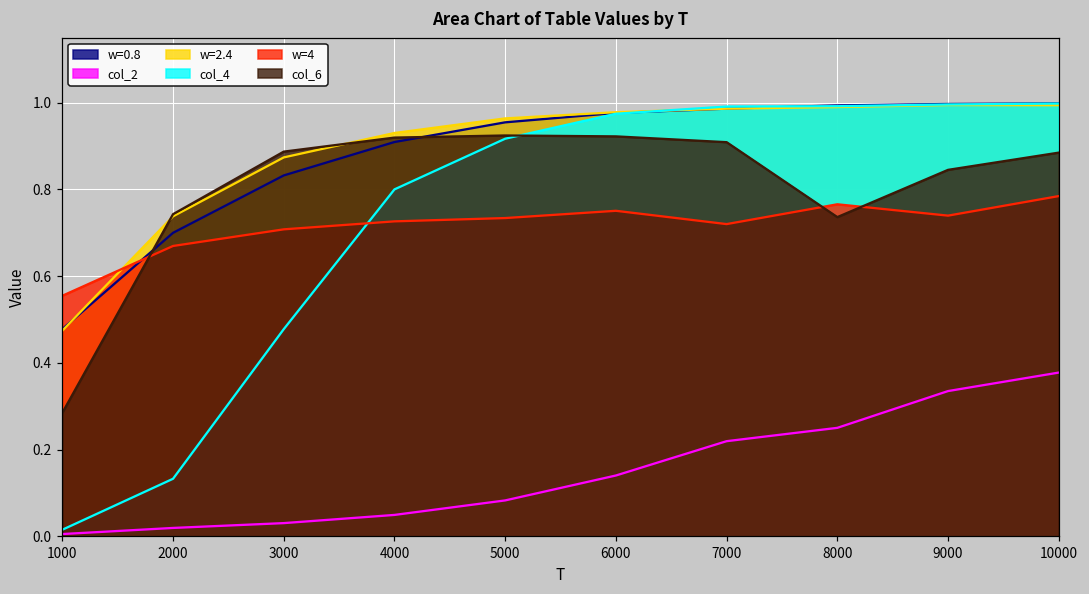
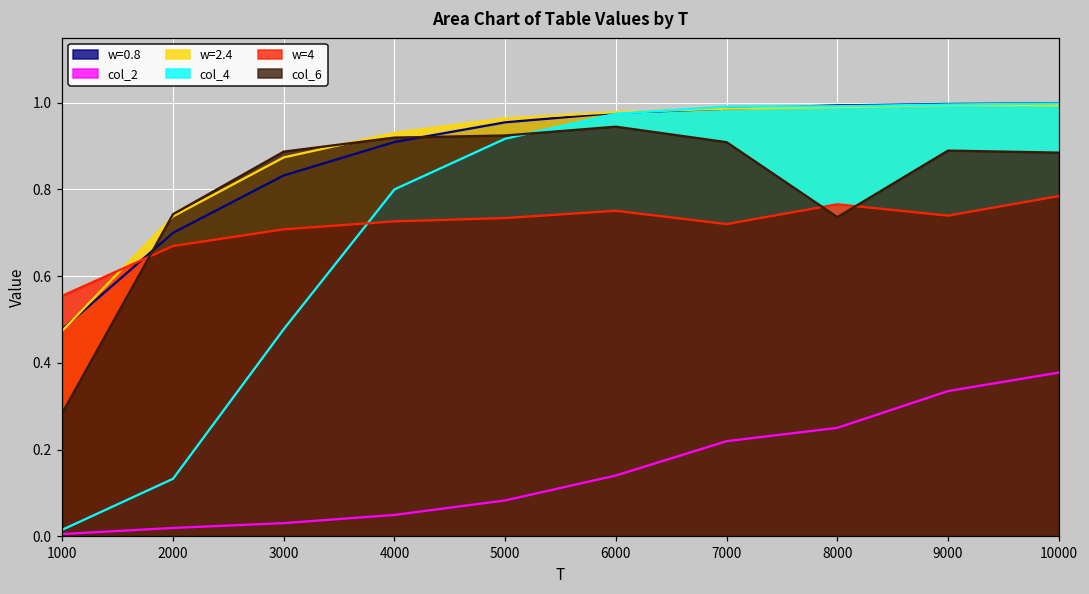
  {
    "w=0.8": {
      "2000": 0.70,
      "3000": 0.83,
      "4000": 0.91,
      "5000": 0.95
    },
    "col_2": {
      "1000": 0.01,
      "2000": 0.02,
      "3000": 0.03,
      "4000": 0.05,
      "5000": 0.08,
      "6000": 0.14,
      "7000": 0.22,
      "8000": 0.25,
      "9000": 0.34,
      "10000": 0.38
    },
    "w=2.4": {
      "3000": 0.87,
      "4000": 0.93,
      "5000": 0.96
    },
    "col_4": {
      "1000": 0.02,
      "2000": 0.13,
      "3000": 0.48,
      "4000": 0.80,
      "5000": 0.92
    },
    "w=4": {
      "1000": 0.55,
      "2000": 0.67,
      "3000": 0.71,
      "4000": 0.73,
      "5000": 0.73,
      "6000": 0.75,
      "7000": 0.72,
      "8000": 0.77,
      "9000": 0.74,
      "10000": 0.78
    },
    "col_6": {
      "1000": 0.29,
      "3000": 0.89,
      "4000": 0.92,
      "5000": 0.92,
-     "6000": 0.92,
+     "6000": 0.94,
      "7000": 0.91,
      "8000": 0.74,
-     "9000": 0.85,
+     "9000": 0.89,
      "10000": 0.88
    }
  }
